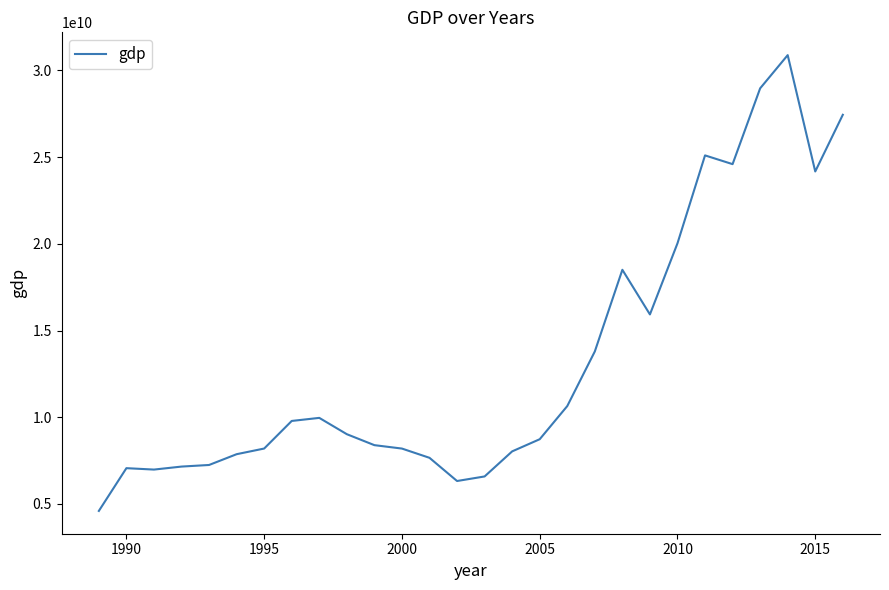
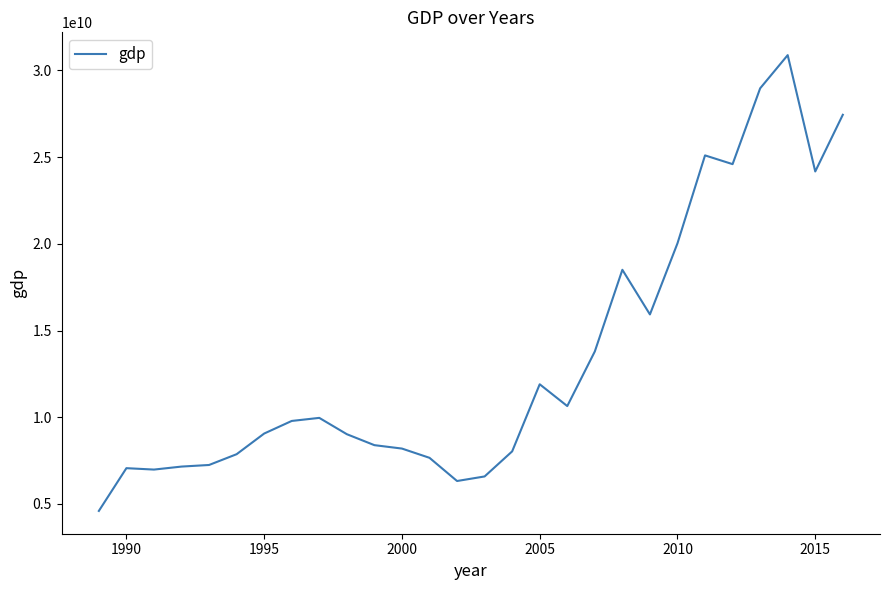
  {
    "1990": 7100000000,
-   "1995": 8200000000,
+   "1995": 9100000000,
    "2000": 8200000000,
-   "2005": 8700000000,
+   "2005": 11900000000,
    "2010": 20000000000,
    "2015": 24200000000
  }
